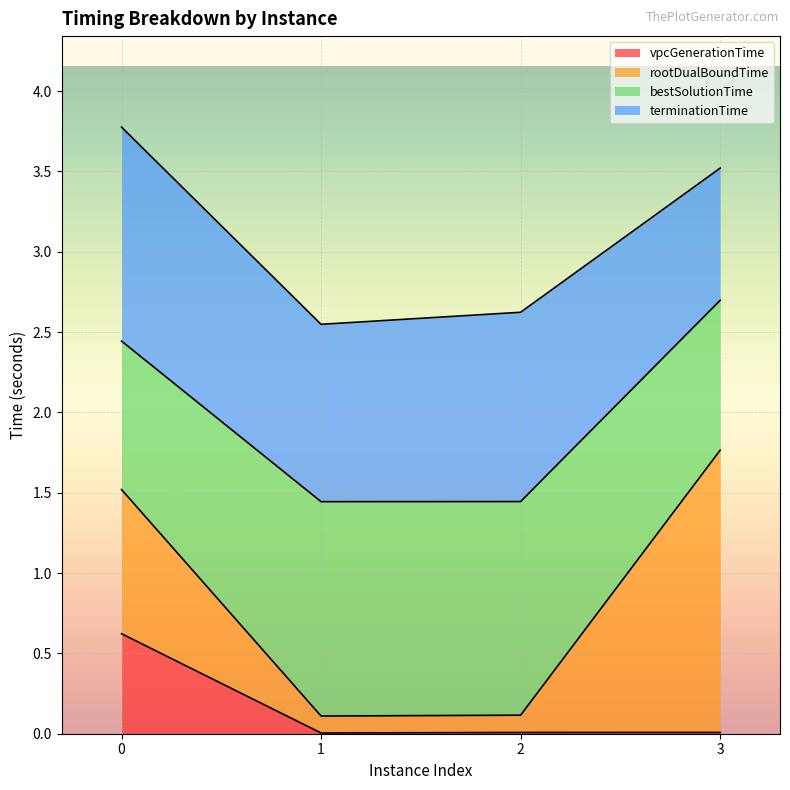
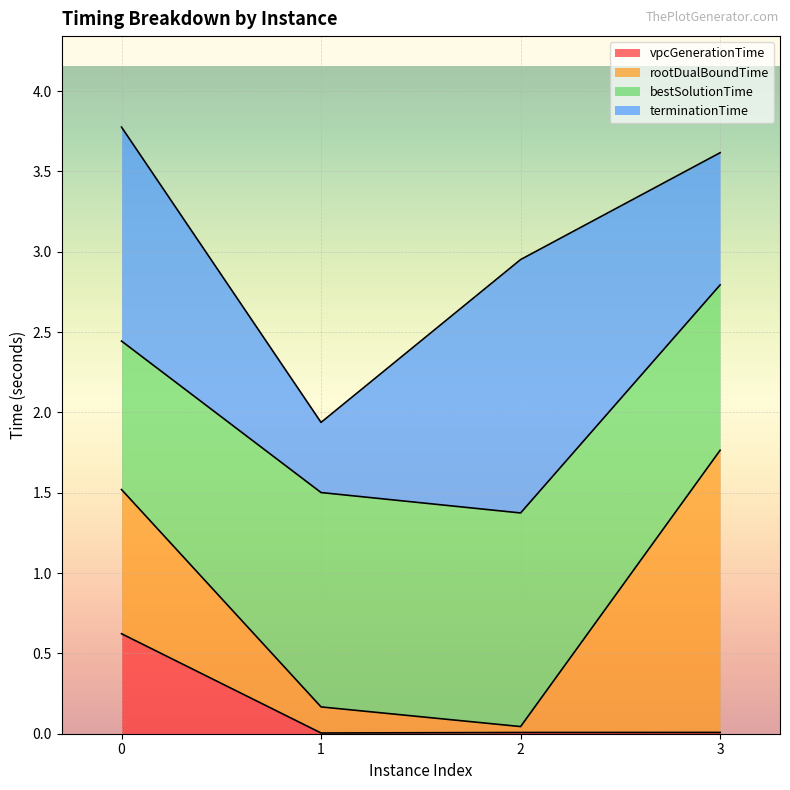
  {
    "vpcGenerationTime": {
      "0": 0.62,
      "1": 0.00,
      "2": 0.01,
      "3": 0.01
    },
    "rootDualBoundTime": {
      "0": 0.90,
-     "1": 0.11,
-     "2": 0.11,
+     "1": 0.16,
+     "2": 0.04,
      "3": 1.76
    },
    "bestSolutionTime": {
      "0": 0.92,
      "1": 1.33,
      "2": 1.33,
-     "3": 0.93
+     "3": 1.03
    },
    "terminationTime": {
      "0": 1.33,
-     "1": 1.10,
-     "2": 1.18,
+     "1": 0.44,
+     "2": 1.58,
      "3": 0.82
    }
  }
